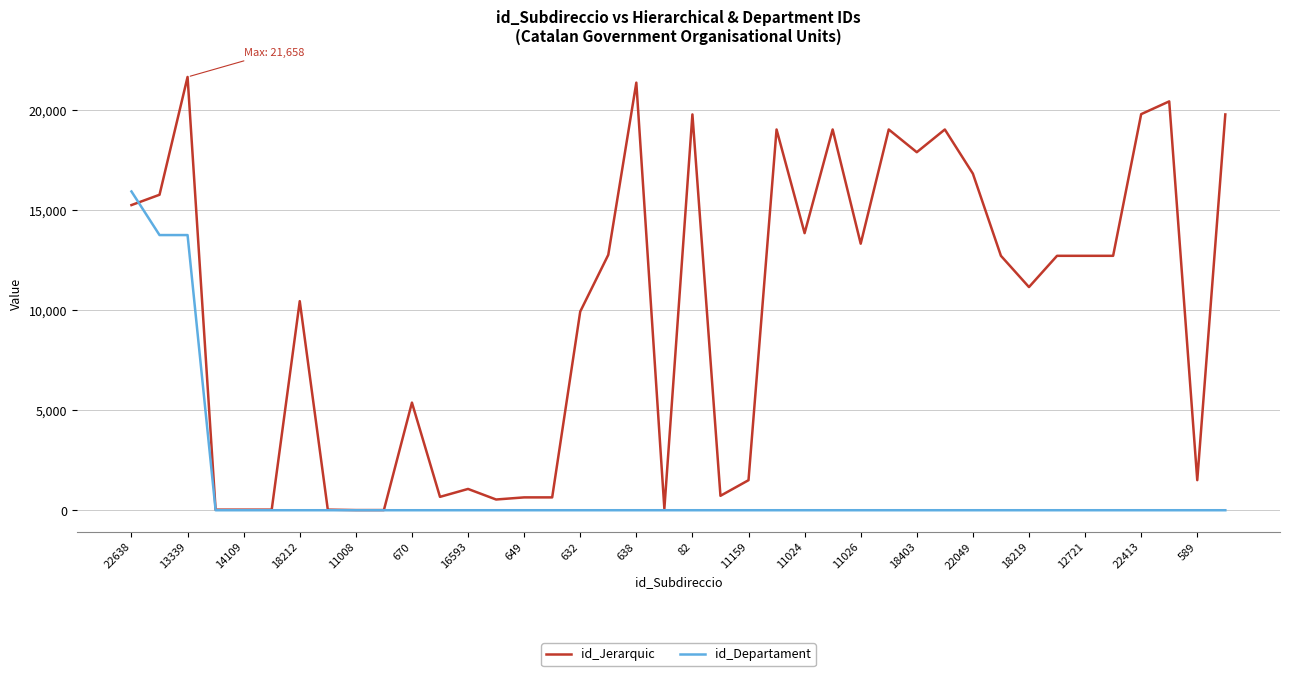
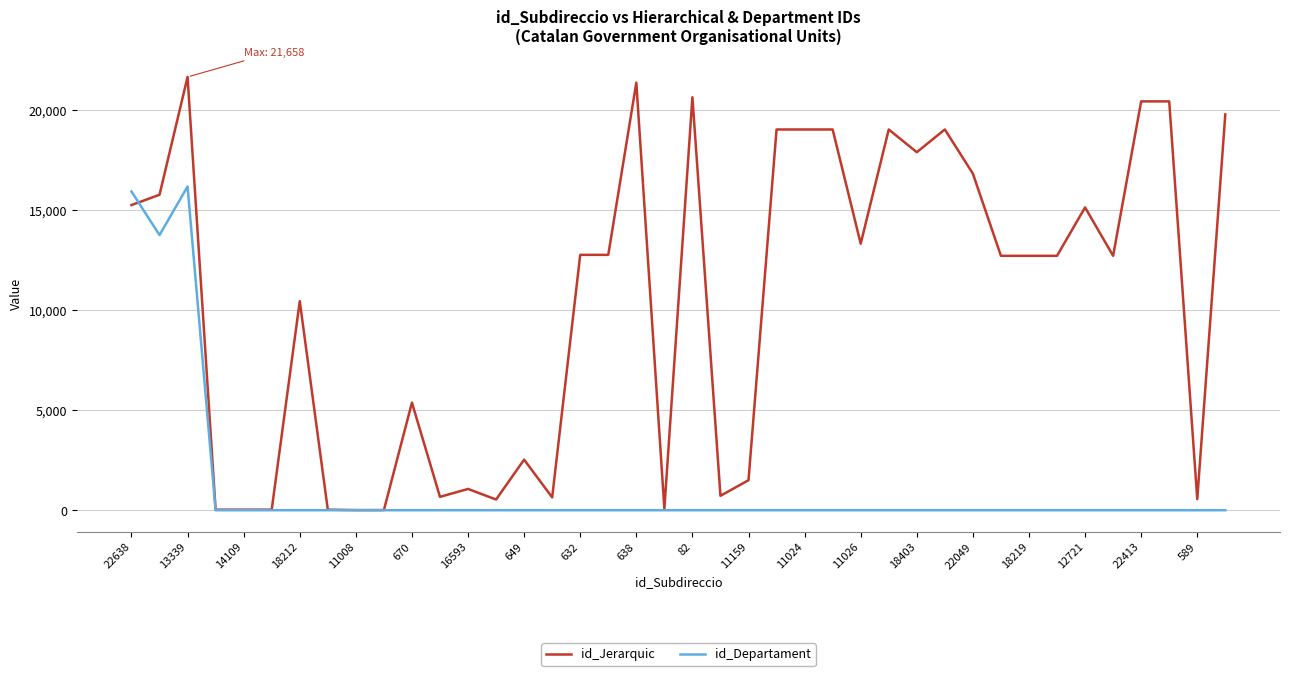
  {
    "id_Jerarquic": {
      "22638": "15,300",
      "18212": "10,500",
      "670": "5,400",
      "16593": "1,100",
-     "649": "600",
-     "632": "9,900",
+     "649": "2,500",
+     "632": "12,800",
      "638": "21,400",
-     "82": "19,800",
+     "82": "20,600",
      "11159": "1,500",
-     "11024": "13,900",
+     "11024": "19,000",
      "11026": "13,300",
      "18403": "17,900",
      "22049": "16,800",
-     "18219": "11,200",
-     "12721": "12,700",
-     "22413": "19,800",
-     "589": "1,500"
+     "18219": "12,700",
+     "12721": "15,100",
+     "22413": "20,400",
+     "589": "600"
    },
    "id_Departament": {
      "22638": "15,900",
-     "13339": "13,800",
+     "13339": "16,200",
      "18212": "0",
      "670": "0",
      "16593": "0",
      "649": "0",
      "632": "0",
      "638": "0",
      "82": "0",
      "11159": "0",
      "11024": "0",
      "11026": "0",
      "18403": "0",
      "22049": "0",
      "18219": "0",
      "12721": "0",
      "22413": "0",
      "589": "0"
    }
  }
